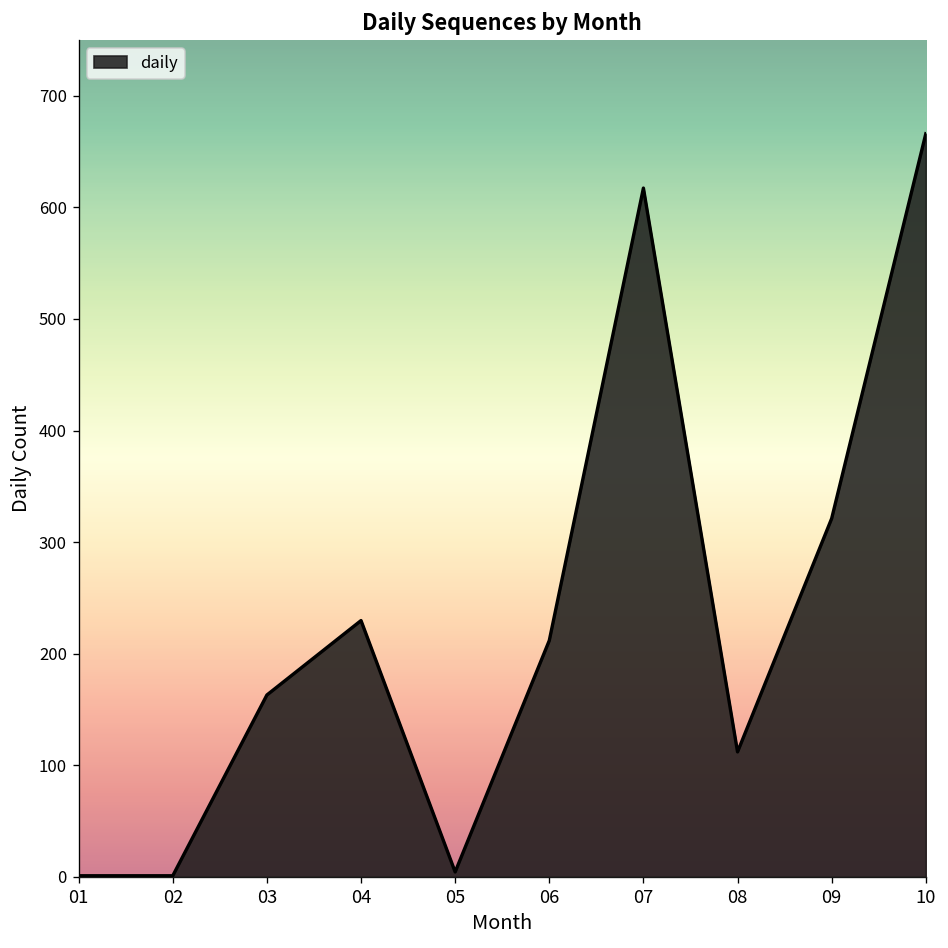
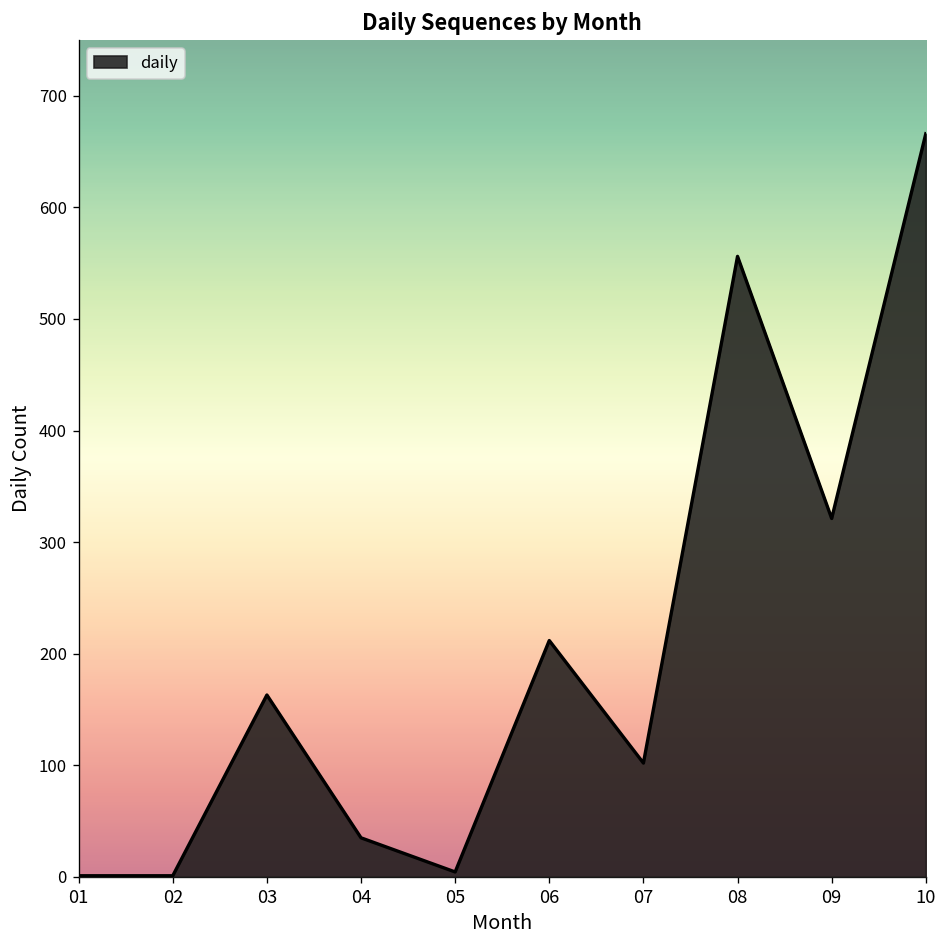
  {
    "01": 0,
    "02": 0,
    "03": 160,
-   "04": 230,
+   "04": 40,
    "05": 0,
    "06": 210,
-   "07": 620,
-   "08": 110,
+   "07": 100,
+   "08": 560,
    "09": 320,
    "10": 670
  }
